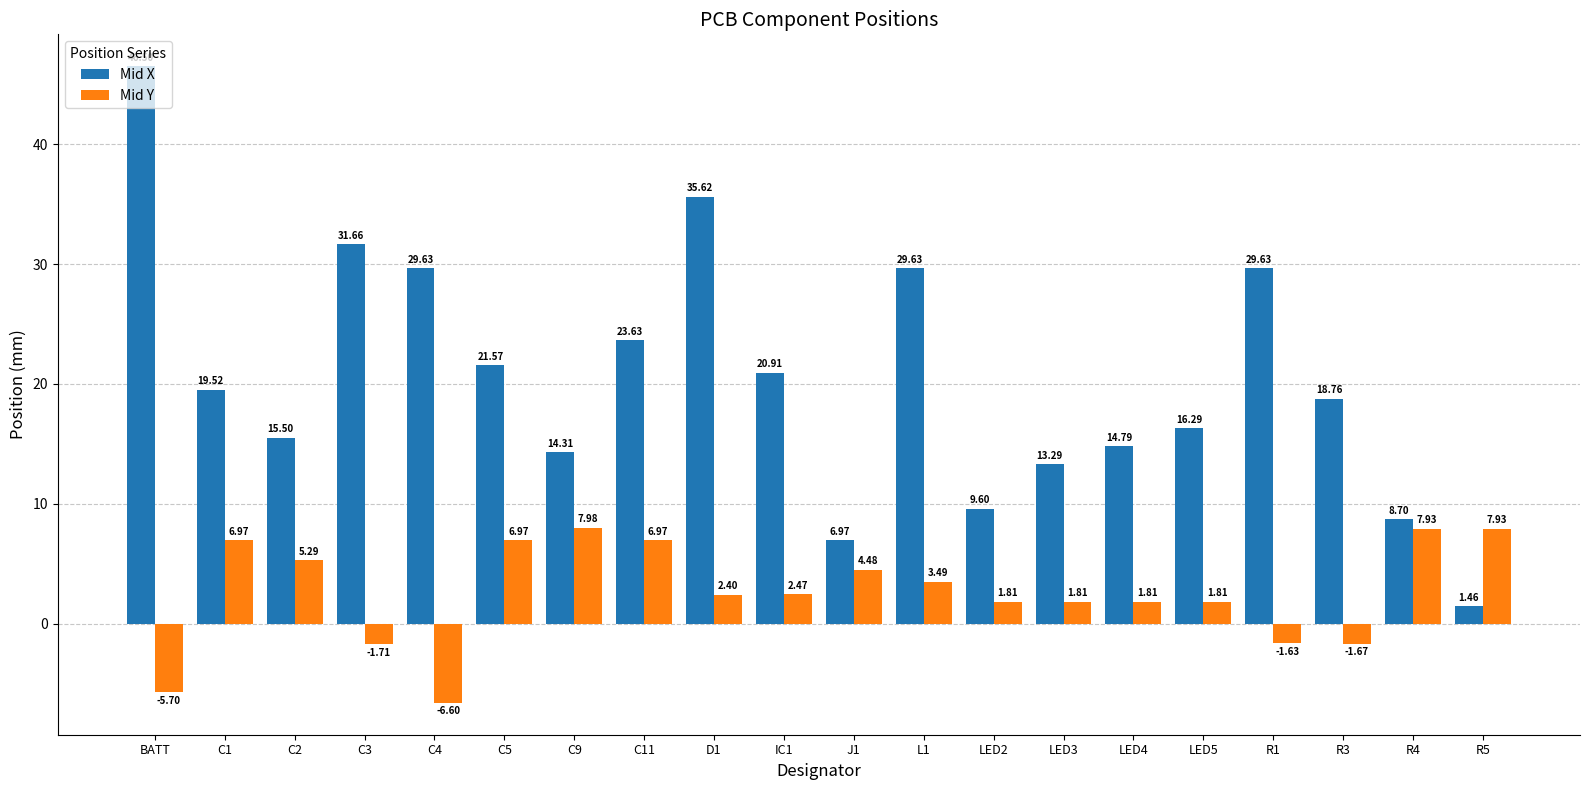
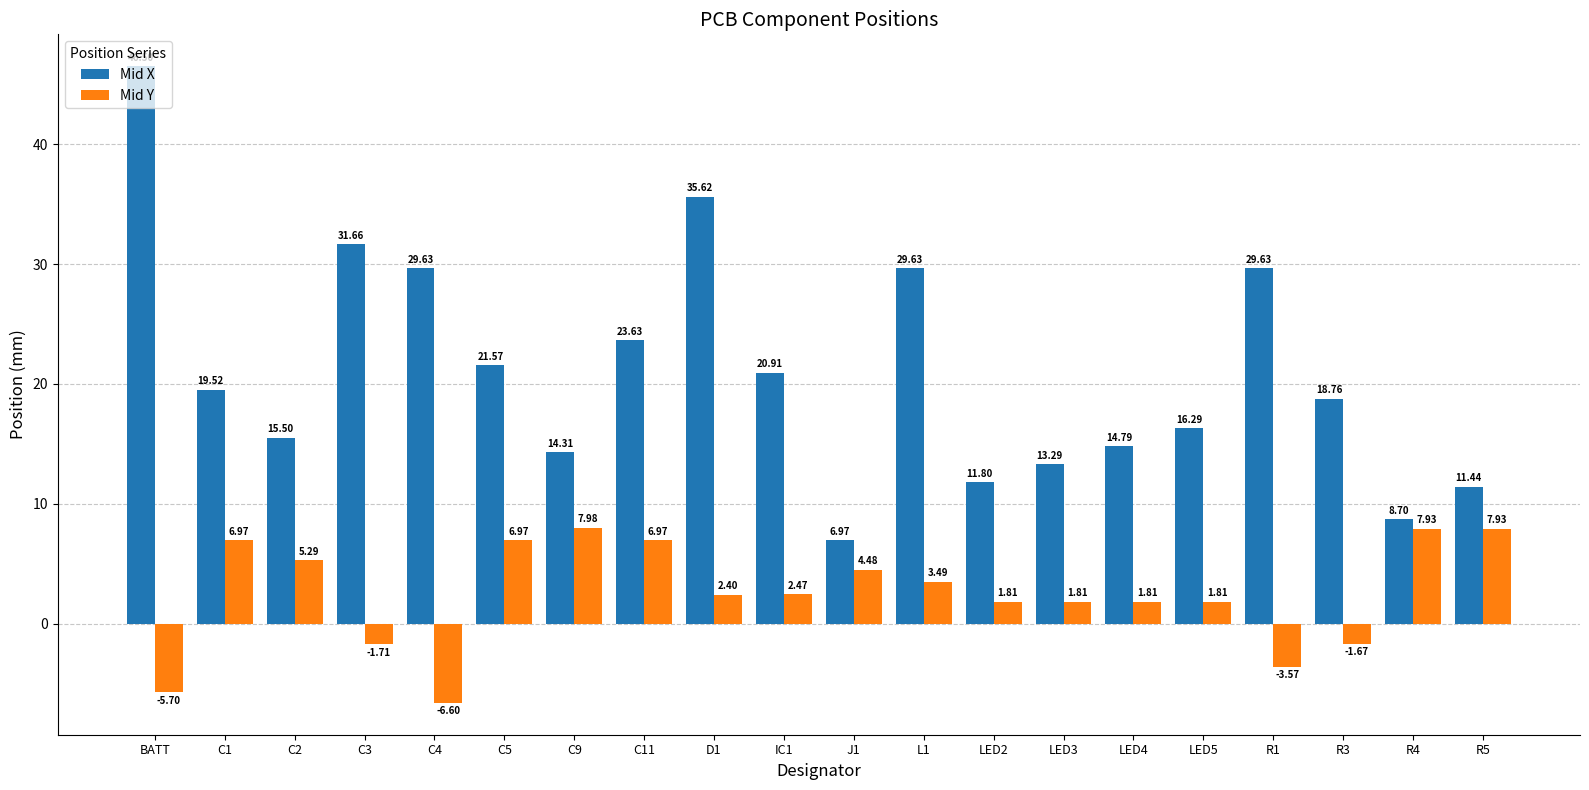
  {
    "Mid X": {
      "C1": 19.52,
      "C2": 15.50,
      "C3": 31.66,
      "C4": 29.63,
      "C5": 21.57,
      "C9": 14.31,
      "C11": 23.63,
      "D1": 35.62,
      "IC1": 20.91,
      "J1": 6.97,
      "L1": 29.63,
-     "LED2": 9.60,
+     "LED2": 11.80,
      "LED3": 13.29,
      "LED4": 14.79,
      "LED5": 16.29,
      "R1": 29.63,
      "R3": 18.76,
      "R4": 8.70,
-     "R5": 1.46
+     "R5": 11.44
    },
    "Mid Y": {
      "BATT": -5.70,
      "C1": 6.97,
      "C2": 5.29,
      "C3": -1.71,
      "C4": -6.60,
      "C5": 6.97,
      "C9": 7.98,
      "C11": 6.97,
      "D1": 2.40,
      "IC1": 2.47,
      "J1": 4.48,
      "L1": 3.49,
      "LED2": 1.81,
      "LED3": 1.81,
      "LED4": 1.81,
      "LED5": 1.81,
-     "R1": -1.63,
+     "R1": -3.57,
      "R3": -1.67,
      "R4": 7.93,
      "R5": 7.93
    }
  }
